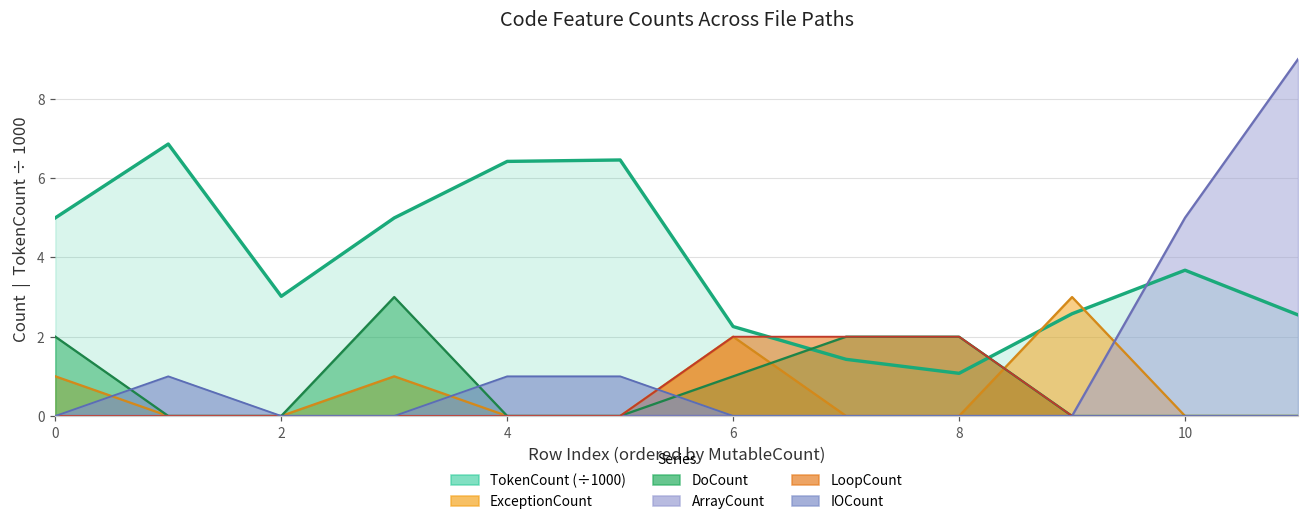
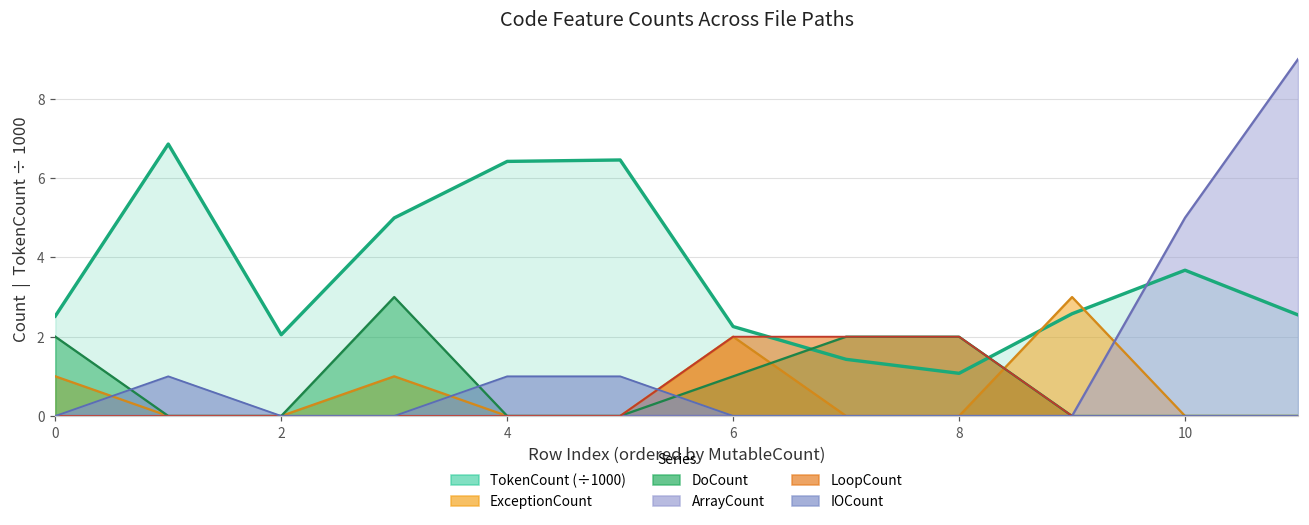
  {
    "TokenCount (÷1000)": {
-     "0": 5.0,
-     "2": 3.0,
+     "0": 2.5,
+     "2": 2.1,
      "4": 6.4,
      "6": 2.3,
      "8": 1.1,
      "10": 3.7
    },
    "DoCount": {
      "0": 2.0,
      "6": 1.0
    }
  }
